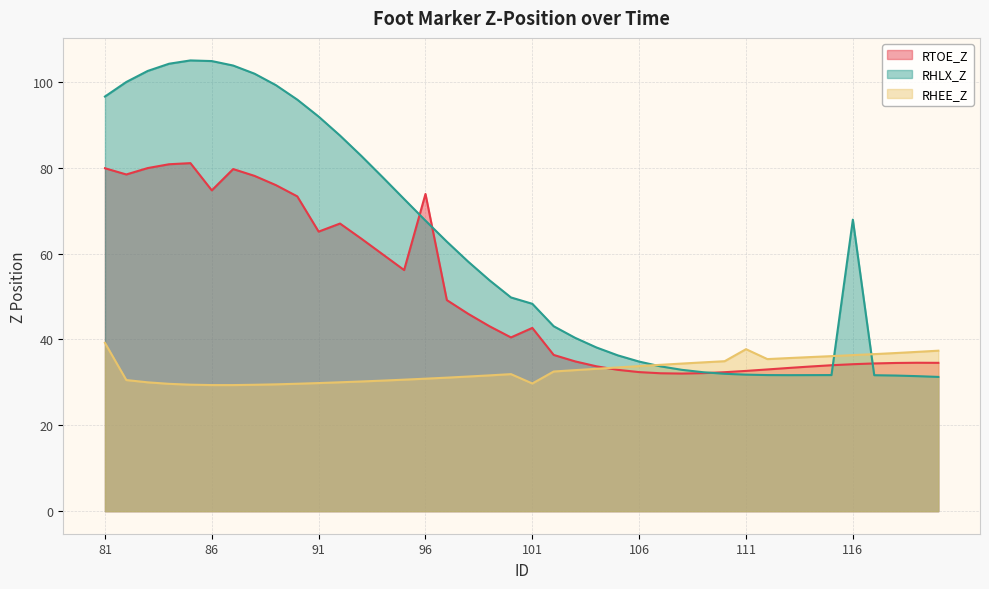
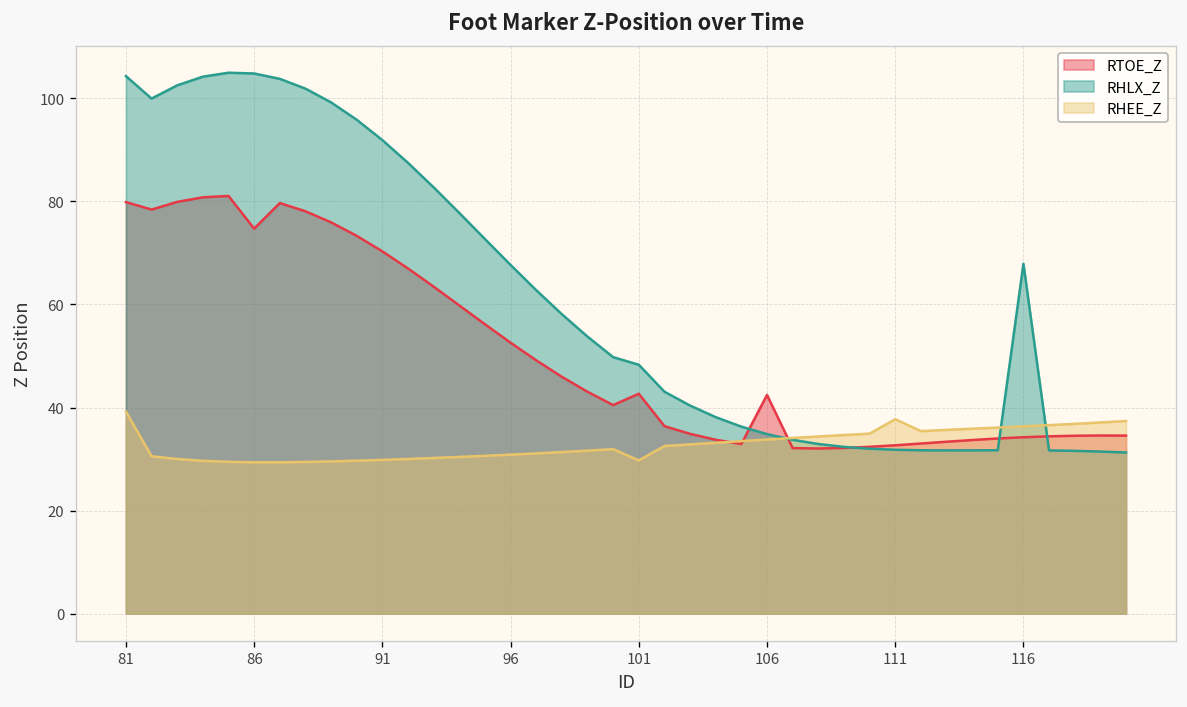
  {
    "RTOE_Z": {
      "81": 80,
      "86": 75,
-     "91": 65,
-     "96": 74,
+     "91": 70,
+     "96": 53,
      "101": 43,
-     "106": 32,
+     "106": 42,
      "111": 33,
      "116": 34
    },
    "RHLX_Z": {
-     "81": 97,
+     "81": 104,
      "86": 105,
      "91": 92,
      "96": 68,
      "101": 48,
      "106": 35,
      "111": 32,
      "116": 68
    },
    "RHEE_Z": {
      "81": 39,
      "86": 29,
      "91": 30,
      "96": 31,
      "101": 30,
      "106": 34,
      "111": 38,
      "116": 36
    }
  }
